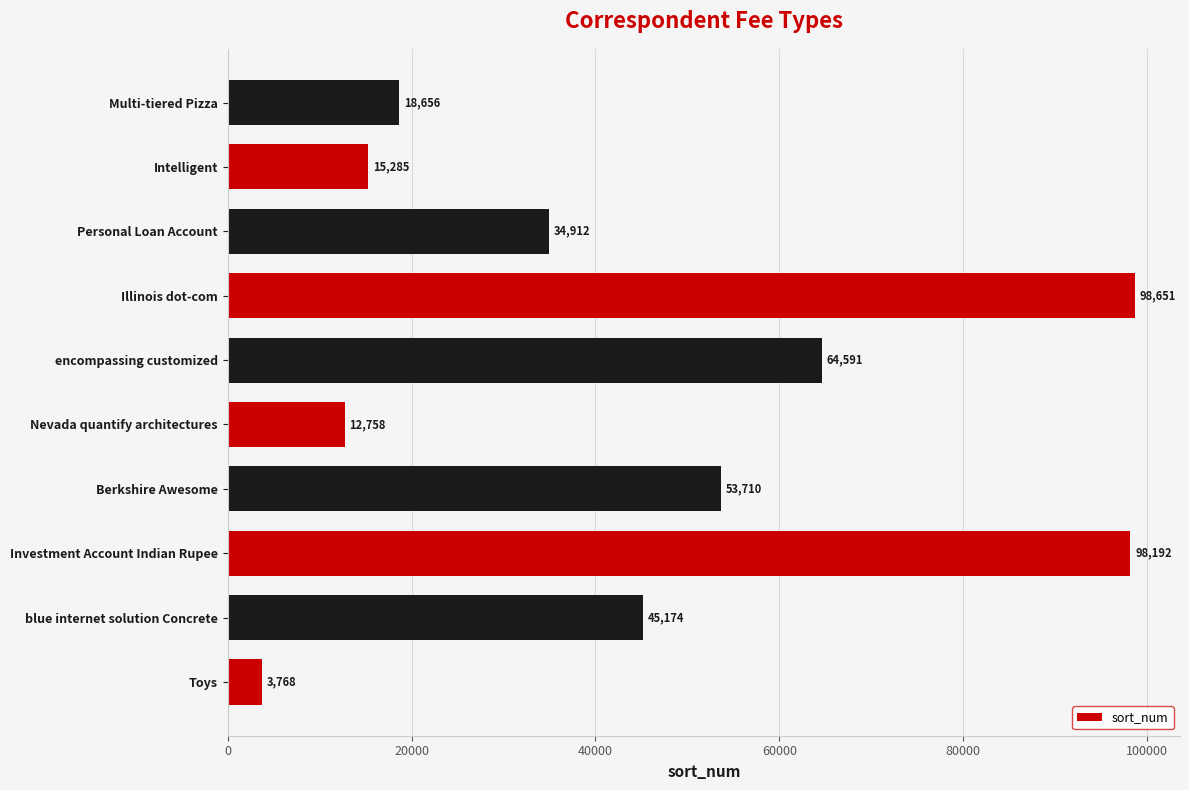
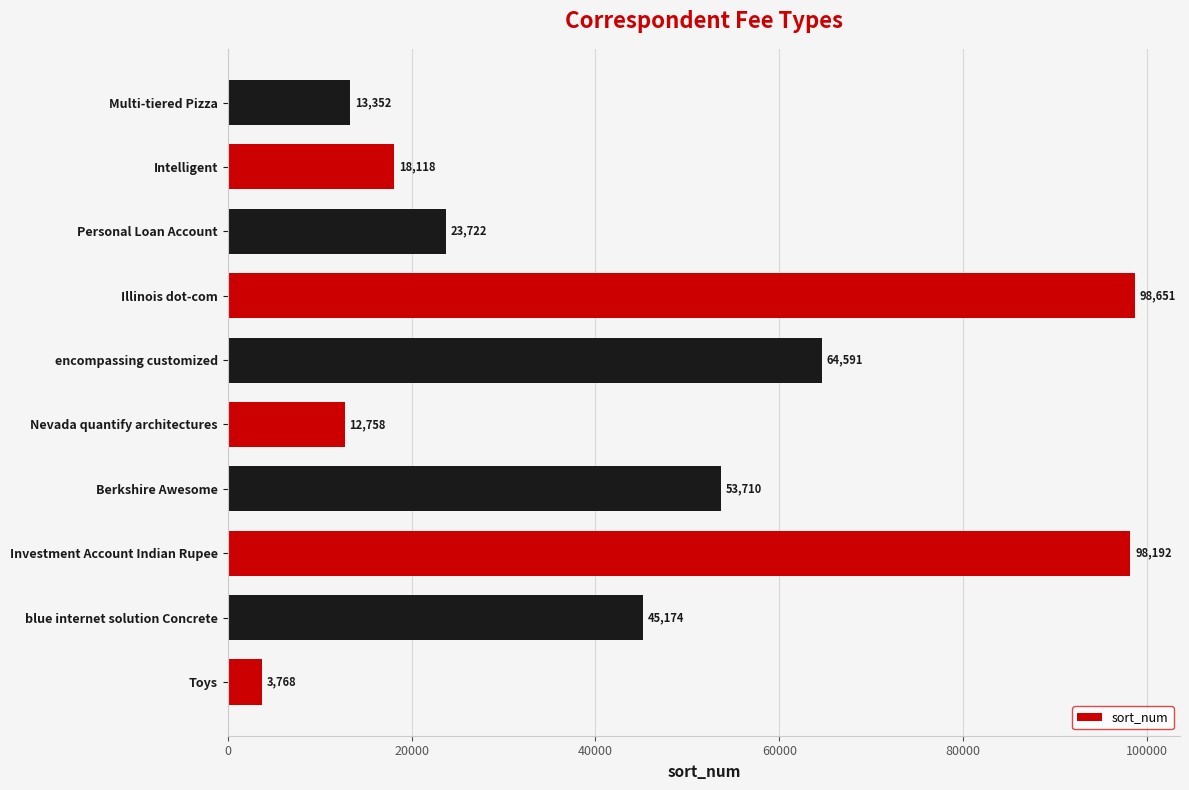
  {
-   "Multi-tiered Pizza": "18,656",
-   "Intelligent": "15,285",
-   "Personal Loan Account": "34,912",
+   "Multi-tiered Pizza": "13,352",
+   "Intelligent": "18,118",
+   "Personal Loan Account": "23,722",
    "Illinois dot-com": "98,651",
    "encompassing customized": "64,591",
    "Nevada quantify architectures": "12,758",
    "Berkshire Awesome": "53,710",
    "Investment Account Indian Rupee": "98,192",
    "blue internet solution Concrete": "45,174",
    "Toys": "3,768"
  }
